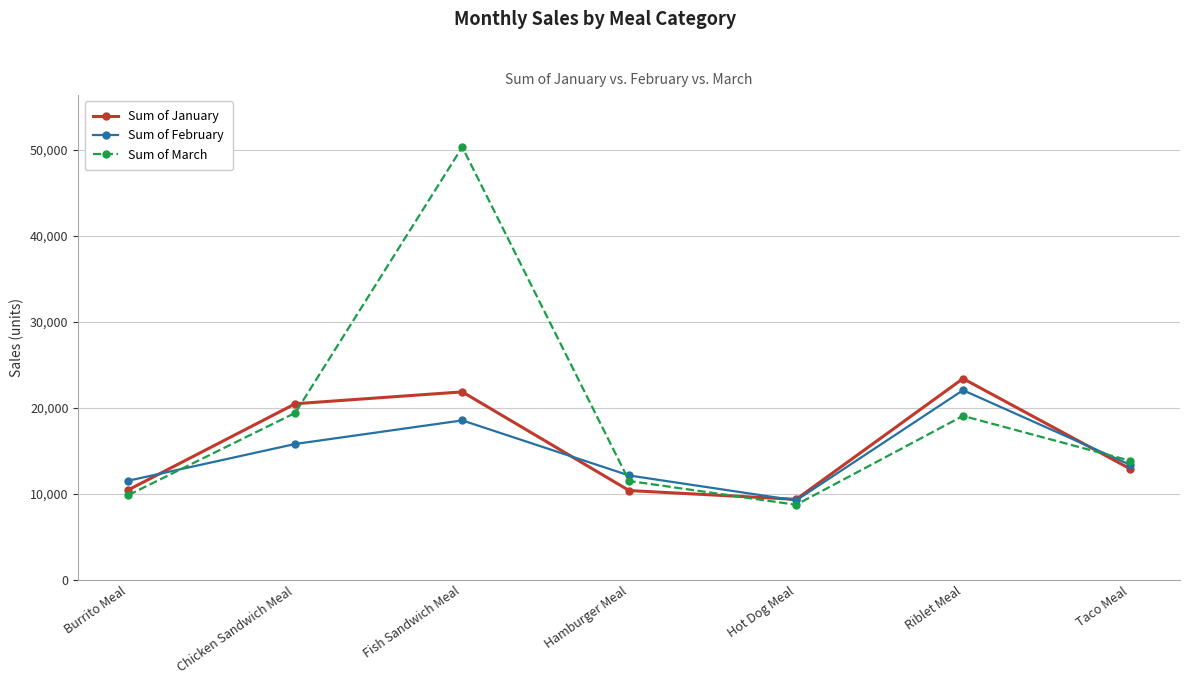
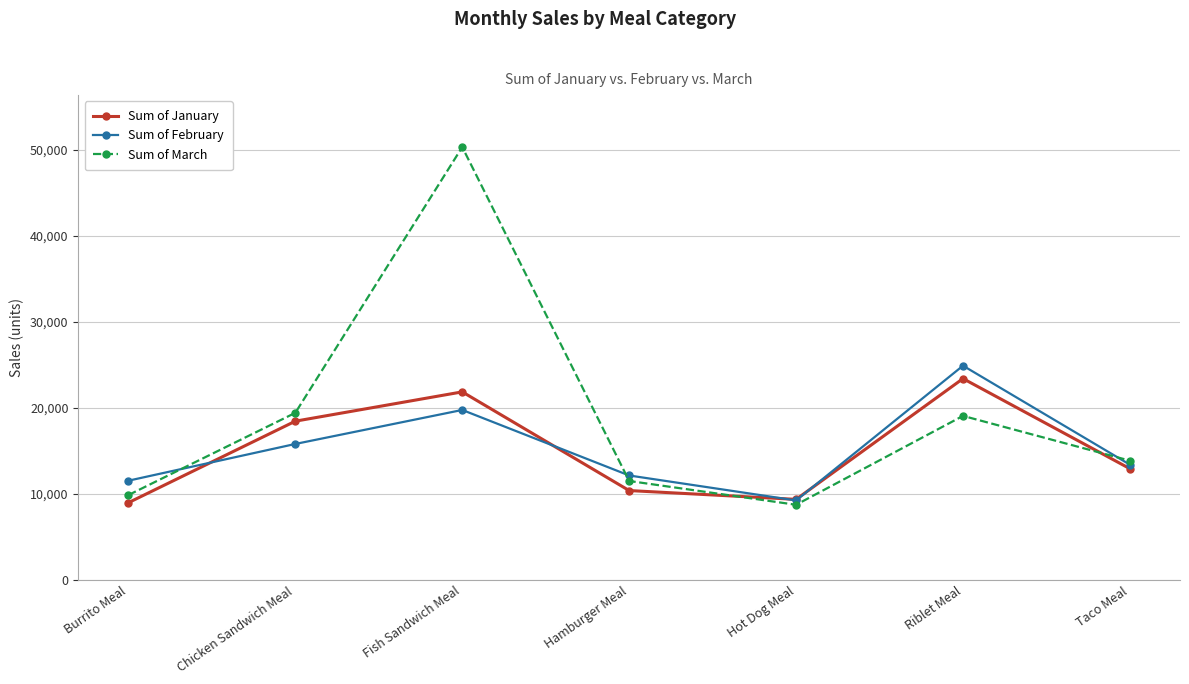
  {
    "Sum of January": {
-     "Burrito Meal": "10,000",
-     "Chicken Sandwich Meal": "20,000",
+     "Burrito Meal": "9,000",
+     "Chicken Sandwich Meal": "18,000",
      "Fish Sandwich Meal": "22,000",
      "Hamburger Meal": "10,000",
      "Riblet Meal": "23,000",
      "Taco Meal": "13,000"
    },
    "Sum of February": {
      "Burrito Meal": "12,000",
      "Chicken Sandwich Meal": "16,000",
-     "Fish Sandwich Meal": "19,000",
+     "Fish Sandwich Meal": "20,000",
      "Hamburger Meal": "12,000",
-     "Riblet Meal": "22,000",
+     "Riblet Meal": "25,000",
      "Taco Meal": "13,000"
    },
    "Sum of March": {
      "Burrito Meal": "10,000",
      "Chicken Sandwich Meal": "19,000",
      "Fish Sandwich Meal": "50,000",
      "Hamburger Meal": "12,000",
      "Hot Dog Meal": "9,000",
      "Riblet Meal": "19,000",
      "Taco Meal": "14,000"
    }
  }
